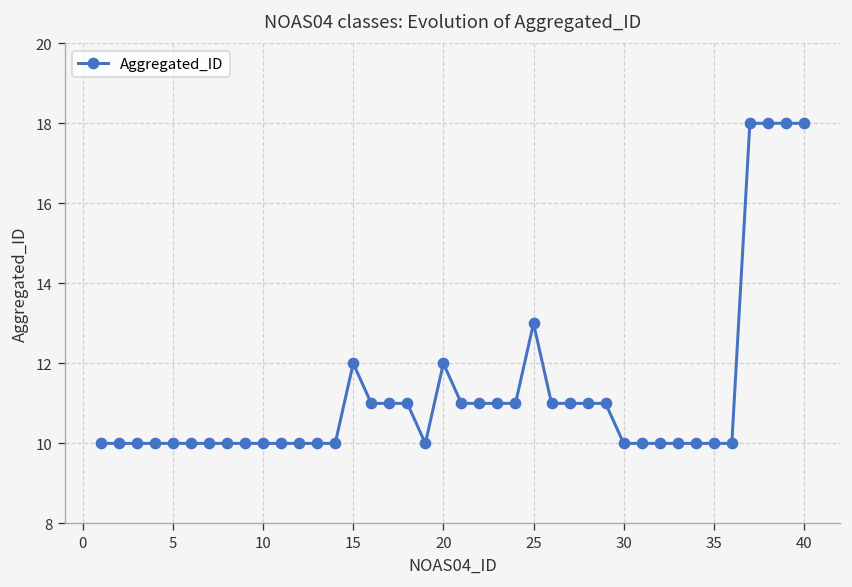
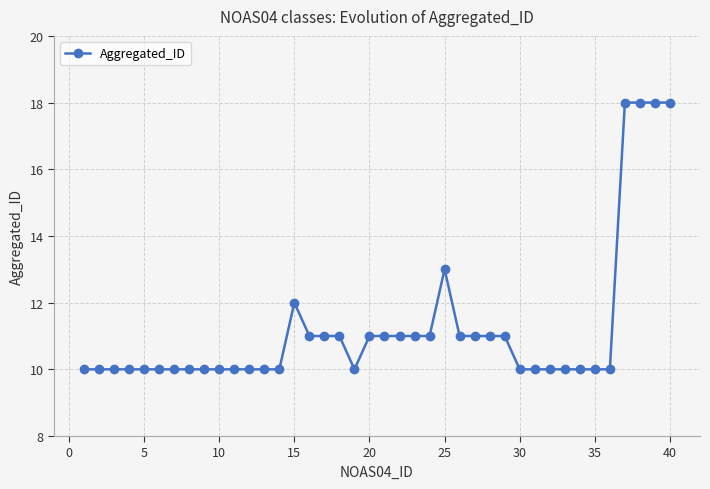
  {
    "5": 10,
    "10": 10,
    "15": 12,
-   "20": 12,
+   "20": 11,
    "25": 13,
    "30": 10,
    "35": 10,
    "40": 18
  }
